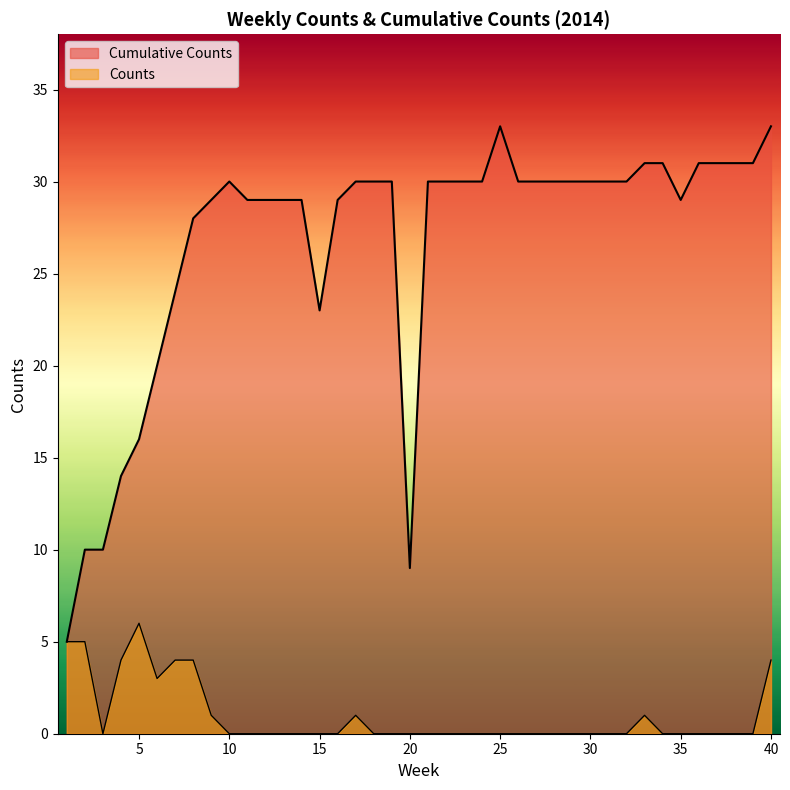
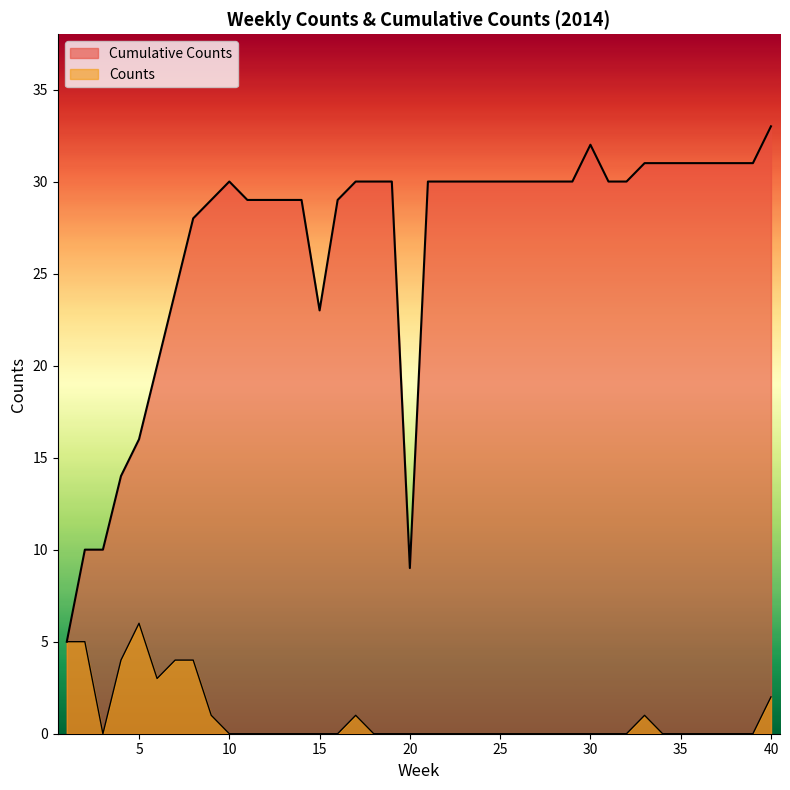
  {
    "Cumulative Counts": {
      "5": 16,
      "10": 30,
      "15": 23,
      "20": 9,
-     "25": 33,
-     "30": 30,
-     "35": 29,
+     "25": 30,
+     "30": 32,
+     "35": 31,
      "40": 33
    },
    "Counts": {
      "5": 6,
      "10": 0,
      "15": 0,
      "20": 0,
      "25": 0,
      "30": 0,
      "35": 0,
-     "40": 4
+     "40": 2
    }
  }
